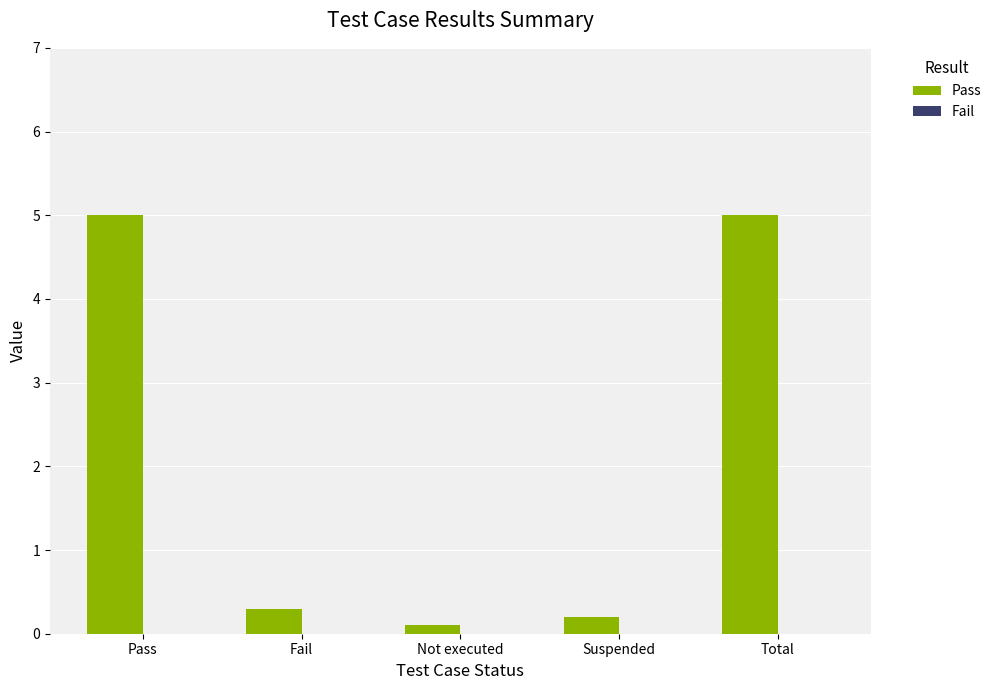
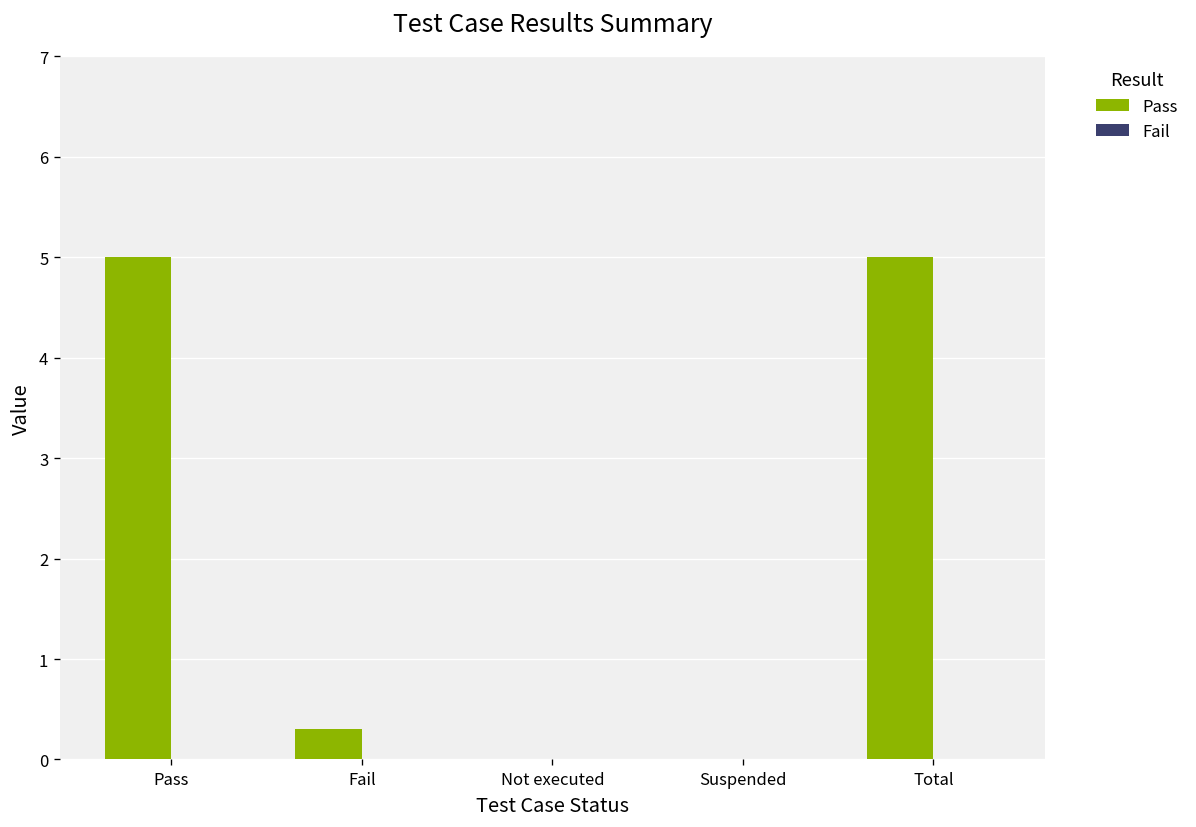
  {
    "Pass": {
      "Pass": 5.0,
      "Fail": 0.3,
-     "Not executed": 0.1,
-     "Suspended": 0.2,
+     "Not executed": 0.0,
+     "Suspended": 0.0,
      "Total": 5.0
    },
    "Fail": {
      "Pass": 0.0,
      "Fail": 0.0,
      "Not executed": 0.0,
      "Suspended": 0.0,
      "Total": 0.0
    }
  }
